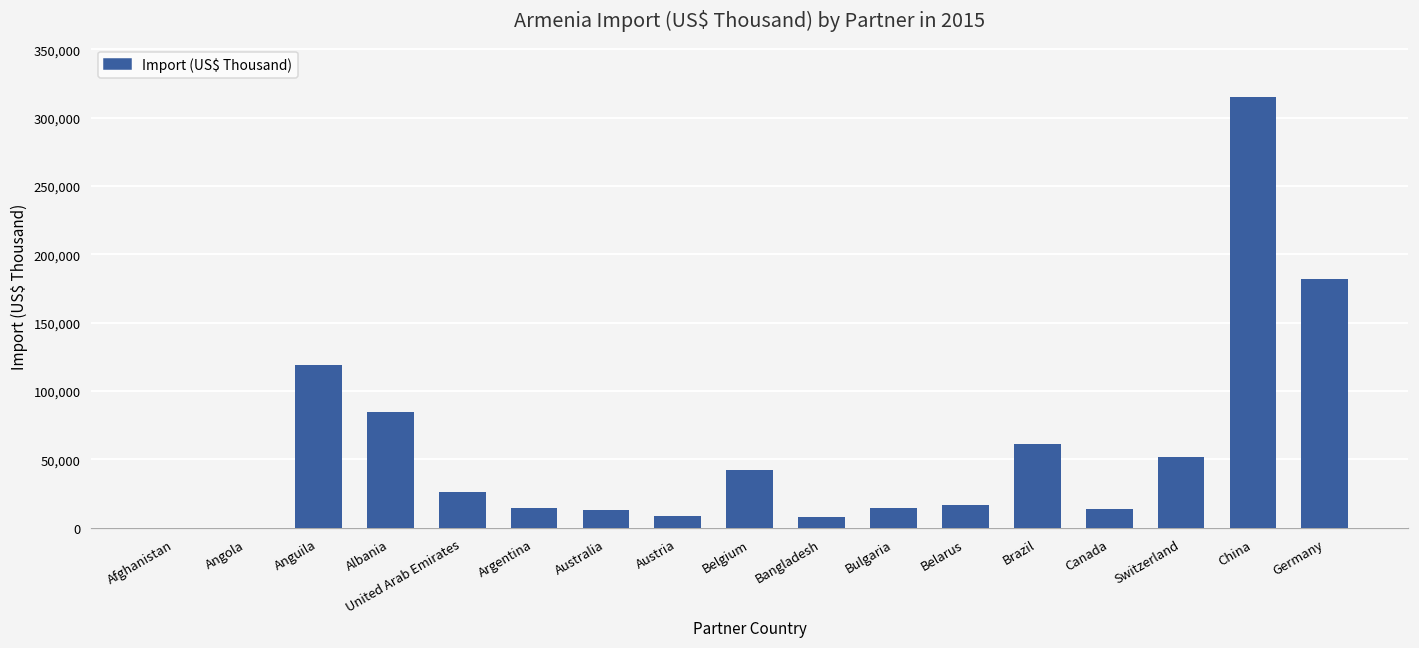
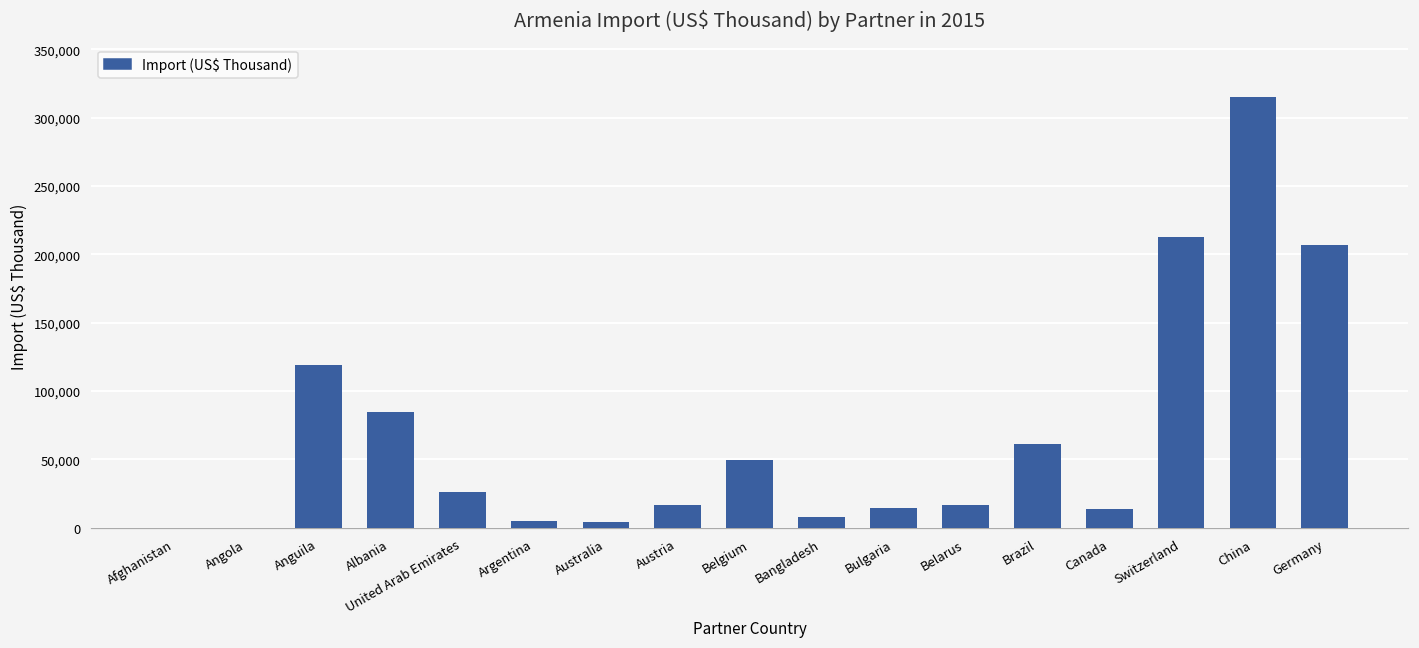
  {
    "Anguila": "119,000",
    "Albania": "85,000",
    "United Arab Emirates": "26,000",
-   "Argentina": "14,000",
-   "Australia": "13,000",
-   "Austria": "8,000",
-   "Belgium": "43,000",
+   "Argentina": "5,000",
+   "Australia": "4,000",
+   "Austria": "16,000",
+   "Belgium": "49,000",
    "Bangladesh": "8,000",
    "Bulgaria": "14,000",
    "Belarus": "16,000",
    "Brazil": "61,000",
    "Canada": "14,000",
-   "Switzerland": "52,000",
+   "Switzerland": "213,000",
    "China": "315,000",
-   "Germany": "182,000"
+   "Germany": "206,000"
  }
